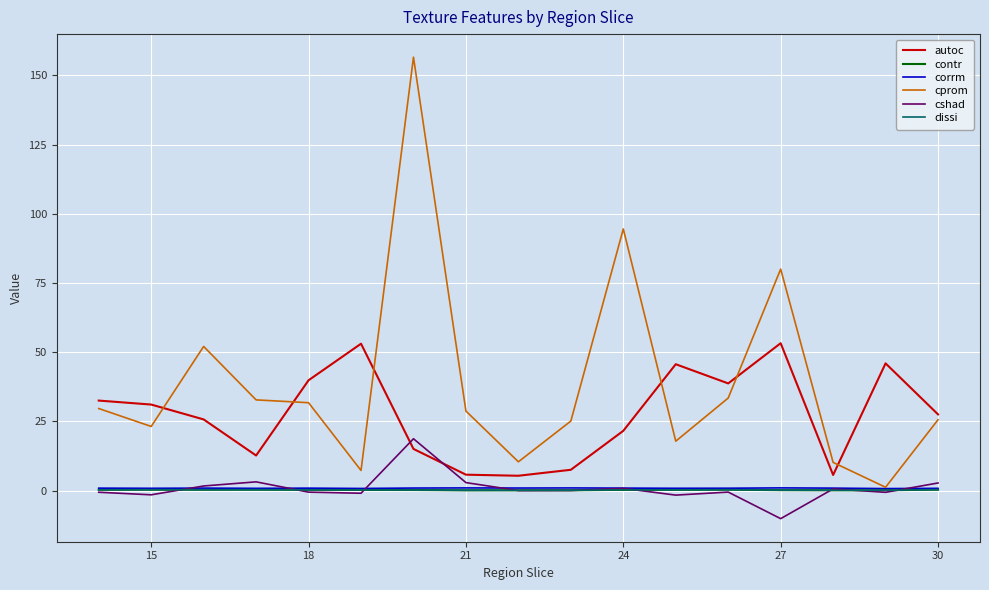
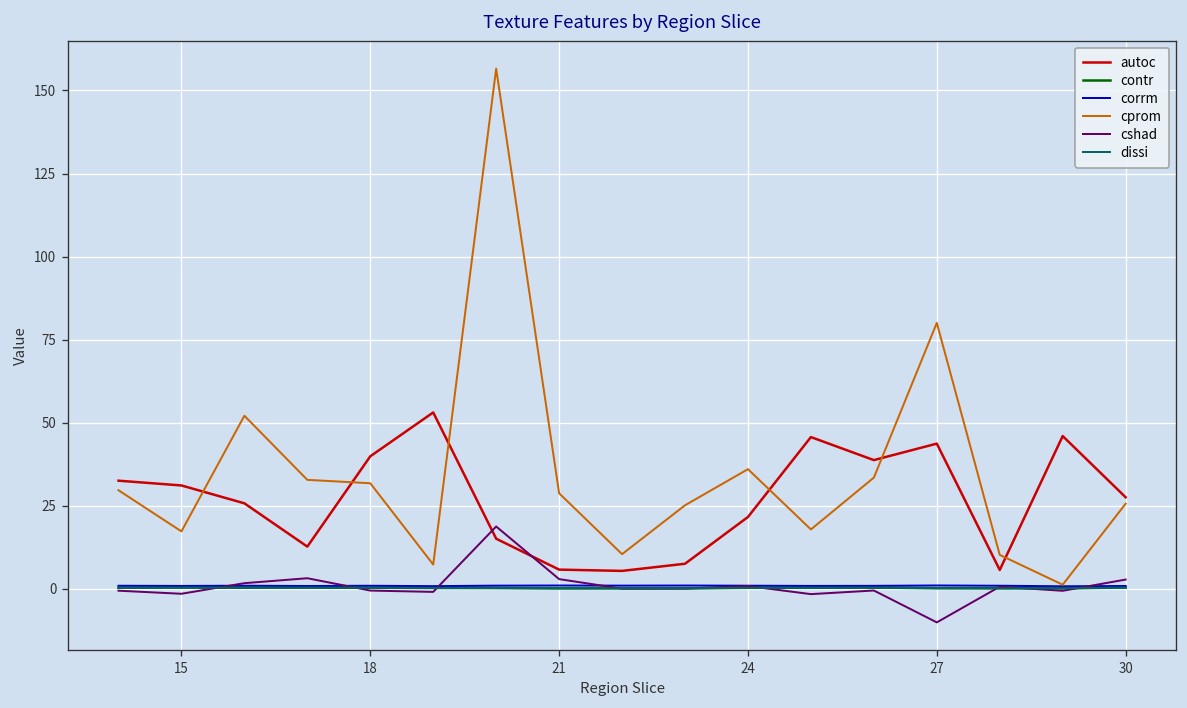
  {
    "autoc": {
      "15": 31,
      "18": 40,
      "21": 6,
      "24": 22,
-     "27": 53,
+     "27": 44,
      "30": 28
    },
    "cprom": {
-     "15": 23,
+     "15": 17,
      "18": 32,
      "21": 29,
-     "24": 95,
+     "24": 36,
      "27": 80,
      "30": 26
    },
    "cshad": {
      "15": -2,
      "21": 3,
      "27": -10,
      "30": 3
    }
  }
